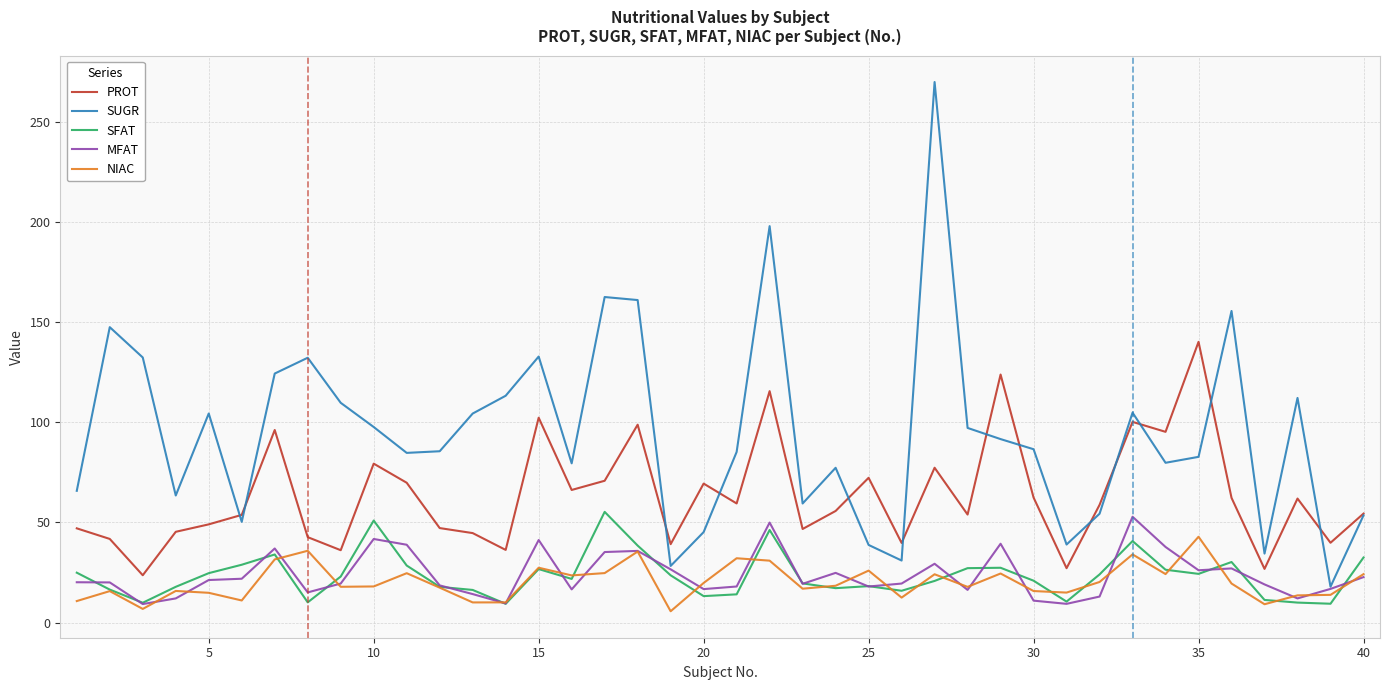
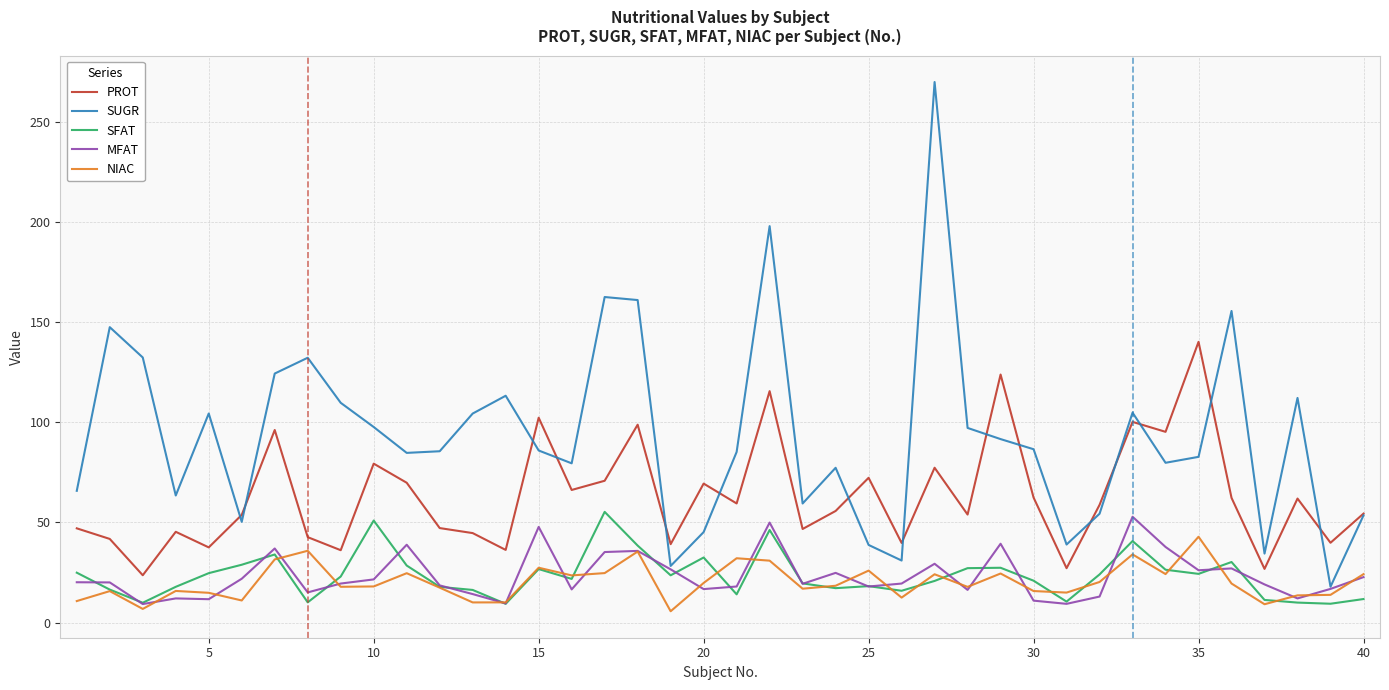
  {
    "PROT": {
-     "5": 49,
+     "5": 38,
      "10": 79,
      "15": 102,
      "20": 69,
      "25": 72,
      "30": 62,
      "35": 140
    },
    "SUGR": {
      "5": 104,
      "10": 98,
-     "15": 133,
+     "15": 86,
      "20": 45,
      "25": 39,
      "30": 87,
      "35": 83
    },
    "SFAT": {
      "5": 25,
      "10": 51,
-     "20": 13,
+     "20": 32,
      "30": 21,
      "35": 24,
-     "40": 32
+     "40": 12
    },
    "MFAT": {
-     "5": 21,
-     "10": 42,
-     "15": 41,
+     "5": 12,
+     "10": 22,
+     "15": 48,
      "20": 17,
      "30": 11,
      "35": 26,
      "40": 23
    },
    "NIAC": {
      "5": 15,
      "10": 18,
      "20": 20,
      "25": 26,
      "30": 16,
      "35": 43,
      "40": 24
    }
  }
